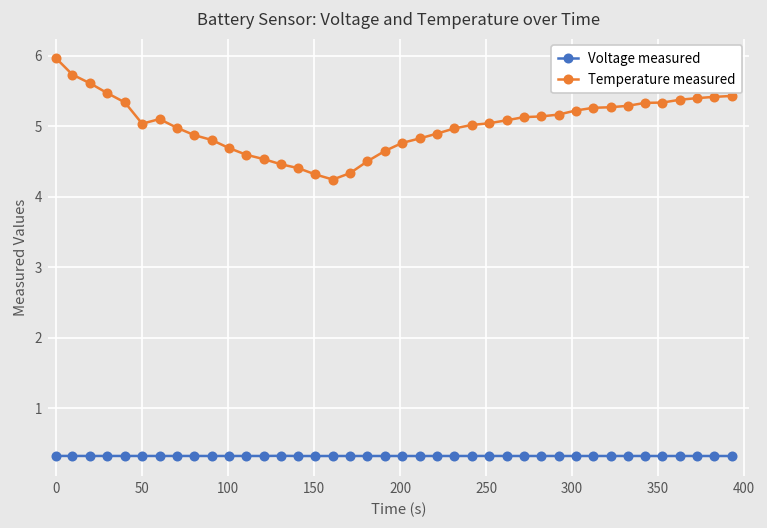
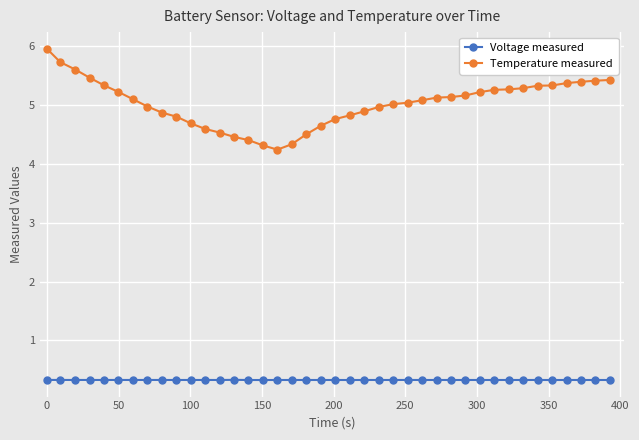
  {
    "Voltage measured": {
      "0": 0.3,
      "50": 0.3
    },
    "Temperature measured": {
      "0": 6.0,
-     "50": 5.0
+     "50": 5.2
    }
  }
